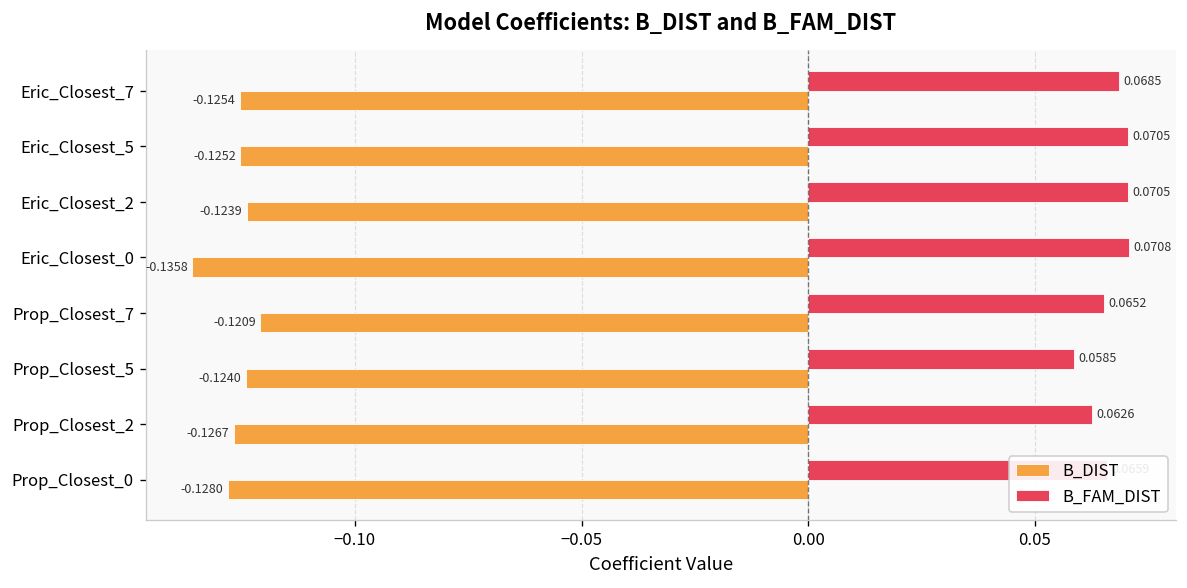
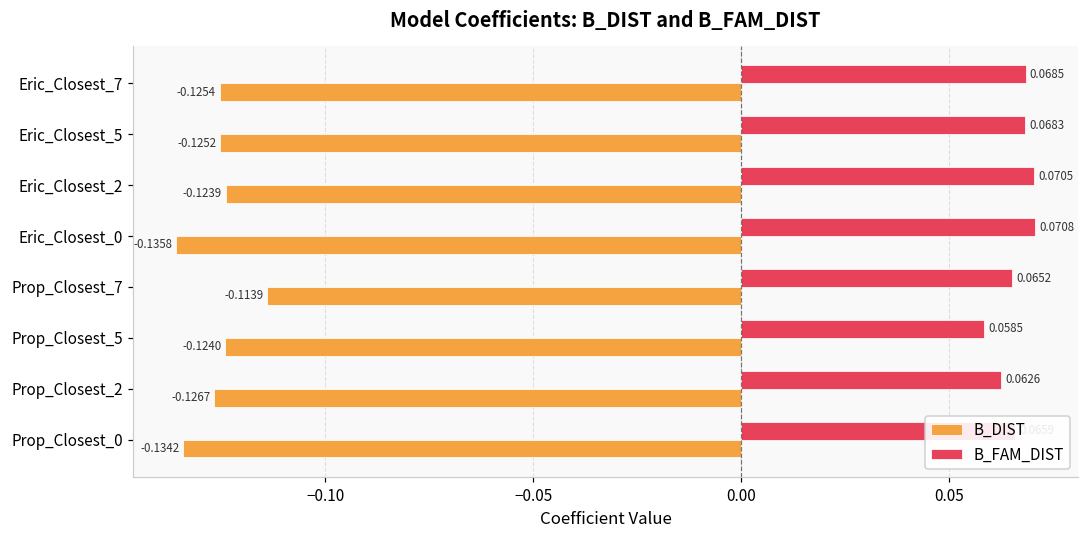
  {
    "B_DIST": {
      "Eric_Closest_7": -0.1254,
      "Eric_Closest_5": -0.1252,
      "Eric_Closest_2": -0.1239,
      "Eric_Closest_0": -0.1358,
-     "Prop_Closest_7": -0.1209,
+     "Prop_Closest_7": -0.1139,
      "Prop_Closest_5": -0.1240,
      "Prop_Closest_2": -0.1267,
-     "Prop_Closest_0": -0.1280
+     "Prop_Closest_0": -0.1342
    },
    "B_FAM_DIST": {
      "Eric_Closest_7": 0.0685,
-     "Eric_Closest_5": 0.0705,
+     "Eric_Closest_5": 0.0683,
      "Eric_Closest_2": 0.0705,
      "Eric_Closest_0": 0.0708,
      "Prop_Closest_7": 0.0652,
      "Prop_Closest_5": 0.0585,
      "Prop_Closest_2": 0.0626
    }
  }
